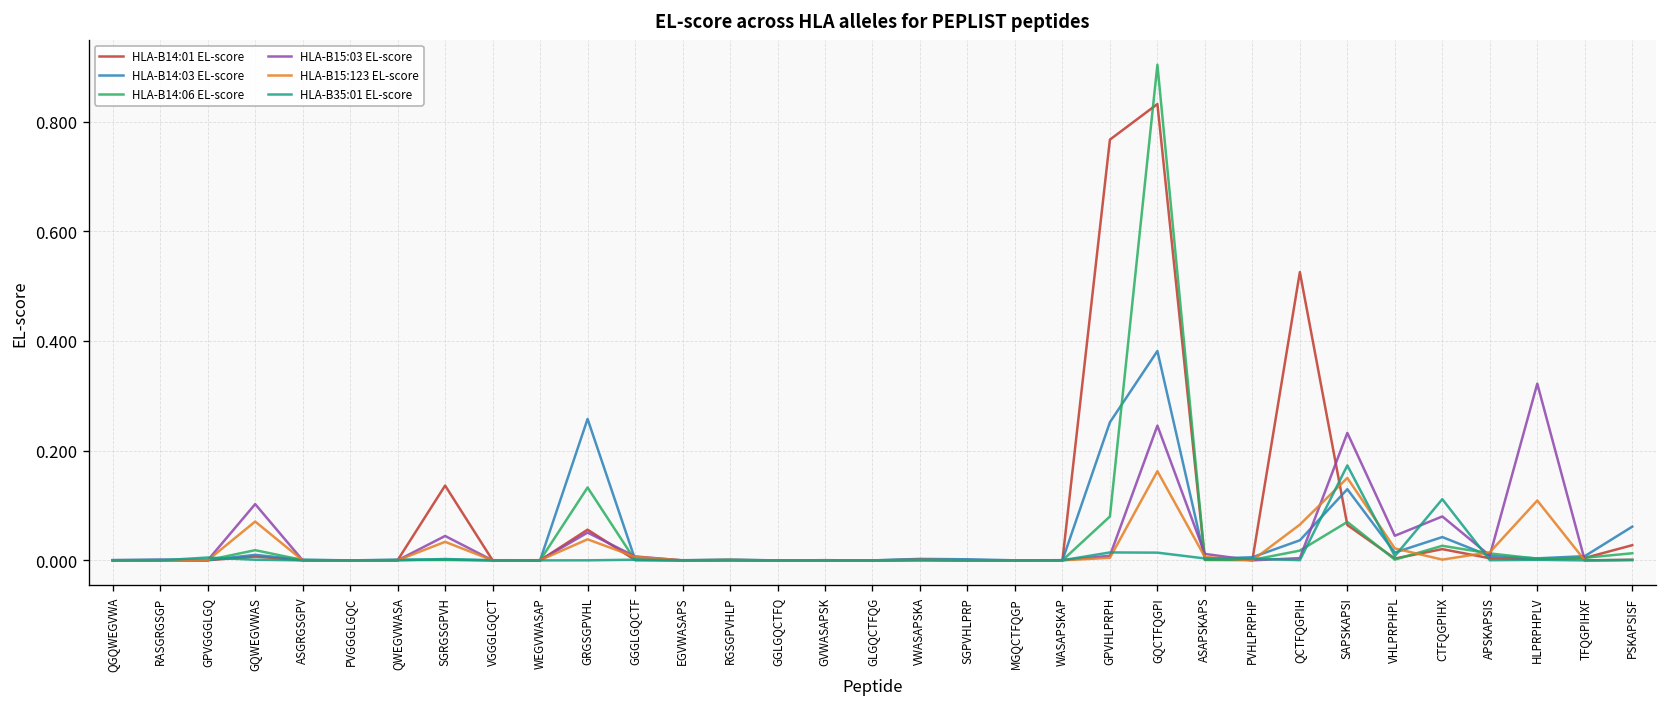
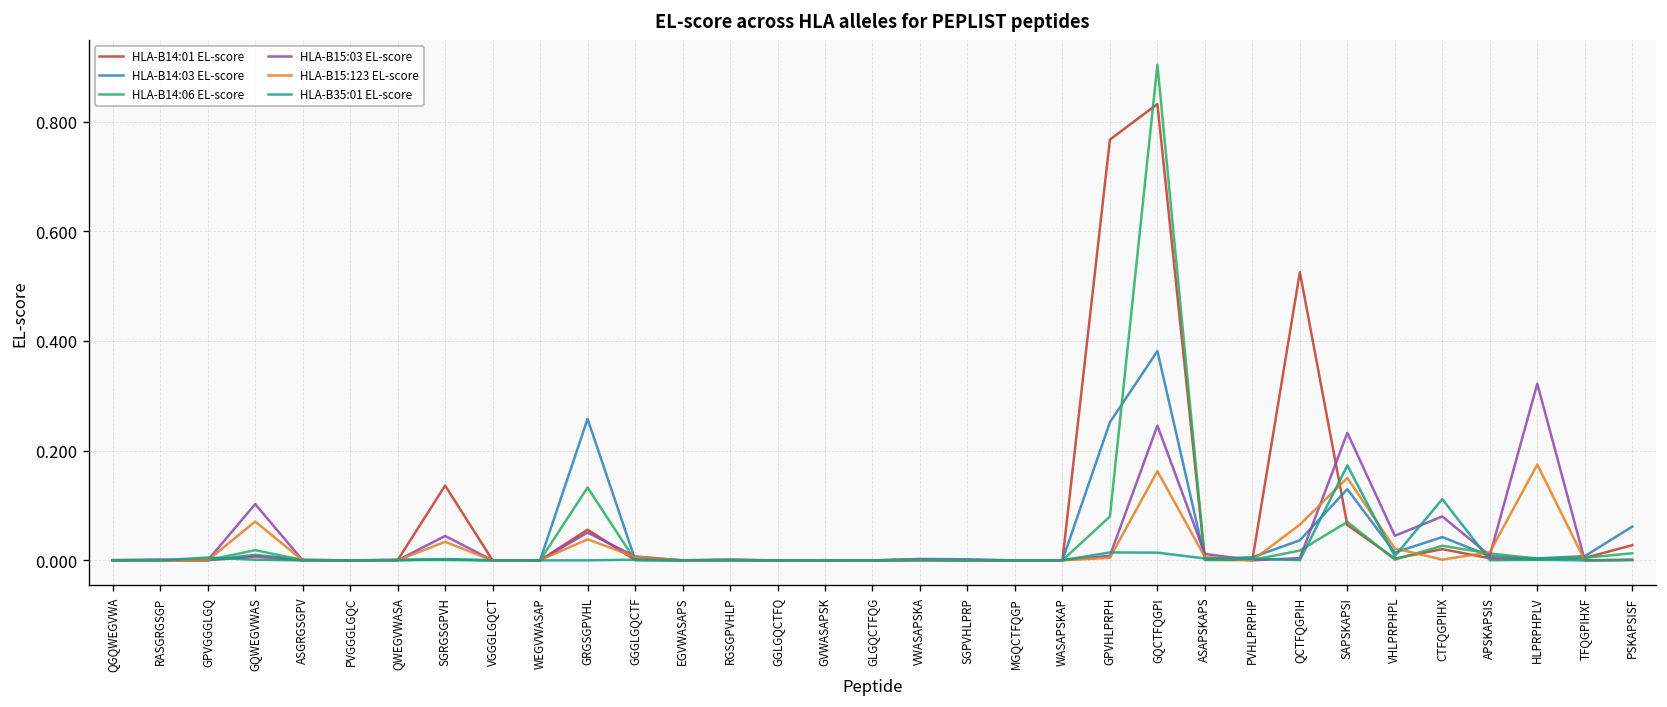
  {
    "HLA-B14:01 EL-score": {
      "SGRGSGPVH": 0.14,
      "GPVHLPRPH": 0.77,
      "GQCTFQGPI": 0.83,
      "QCTFQGPIH": 0.53,
      "SAPSKAPSI": 0.06,
      "CTFQGPIHX": 0.02,
      "PSKAPSISF": 0.03
    },
    "HLA-B14:03 EL-score": {
      "GRGSGPVHL": 0.26,
      "GPVHLPRPH": 0.25,
      "GQCTFQGPI": 0.38,
      "QCTFQGPIH": 0.04,
      "SAPSKAPSI": 0.13,
      "VHLPRPHPL": 0.01,
      "CTFQGPIHX": 0.04,
      "PSKAPSISF": 0.06
    },
    "HLA-B15:03 EL-score": {
      "GQWEGVWAS": 0.10,
      "SGRGSGPVH": 0.04,
      "GQCTFQGPI": 0.25,
      "ASAPSKAPS": 0.01,
      "SAPSKAPSI": 0.23,
      "VHLPRPHPL": 0.04,
      "CTFQGPIHX": 0.08,
      "HLPRPHPLV": 0.32
    },
    "HLA-B15:123 EL-score": {
      "GQWEGVWAS": 0.07,
      "SGRGSGPVH": 0.03,
      "GRGSGPVHL": 0.04,
      "GQCTFQGPI": 0.16,
      "QCTFQGPIH": 0.07,
      "SAPSKAPSI": 0.15,
      "VHLPRPHPL": 0.02,
      "CTFQGPIHX": 0.00,
-     "HLPRPHPLV": 0.11
+     "HLPRPHPLV": 0.17
    }
  }
